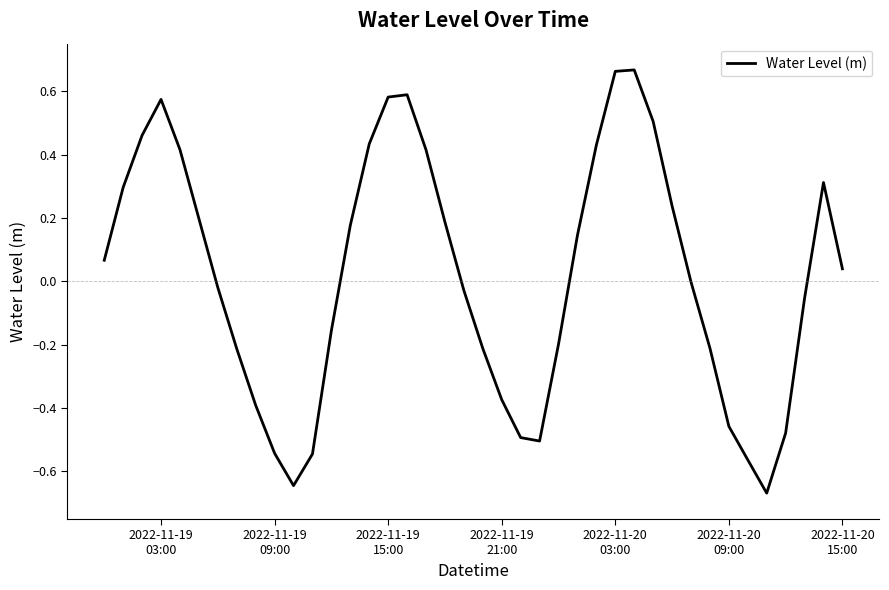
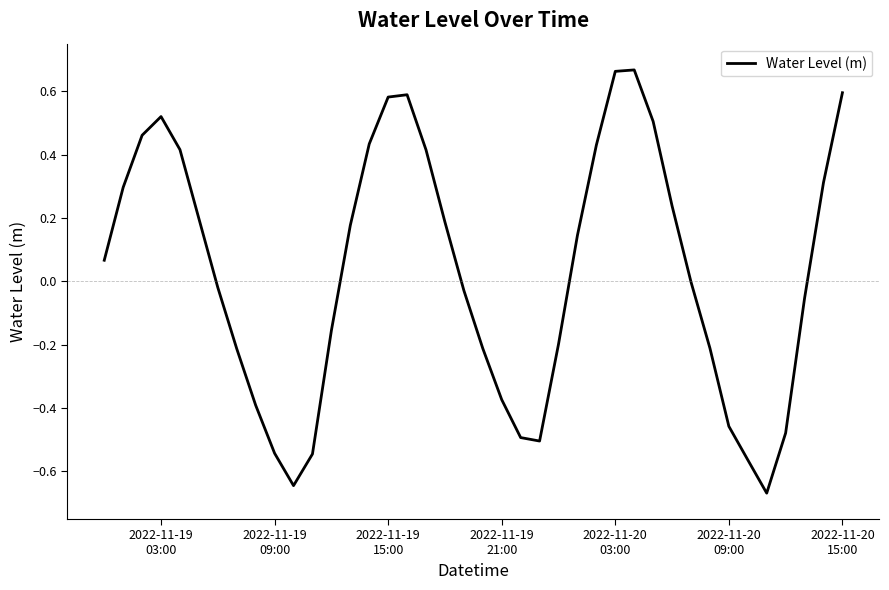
  {
-   "2022-11-19 03:00": 0.57,
+   "2022-11-19 03:00": 0.52,
    "2022-11-19 09:00": -0.54,
    "2022-11-19 15:00": 0.58,
    "2022-11-19 21:00": -0.37,
    "2022-11-20 03:00": 0.66,
    "2022-11-20 09:00": -0.46,
-   "2022-11-20 15:00": 0.04
+   "2022-11-20 15:00": 0.60
  }
